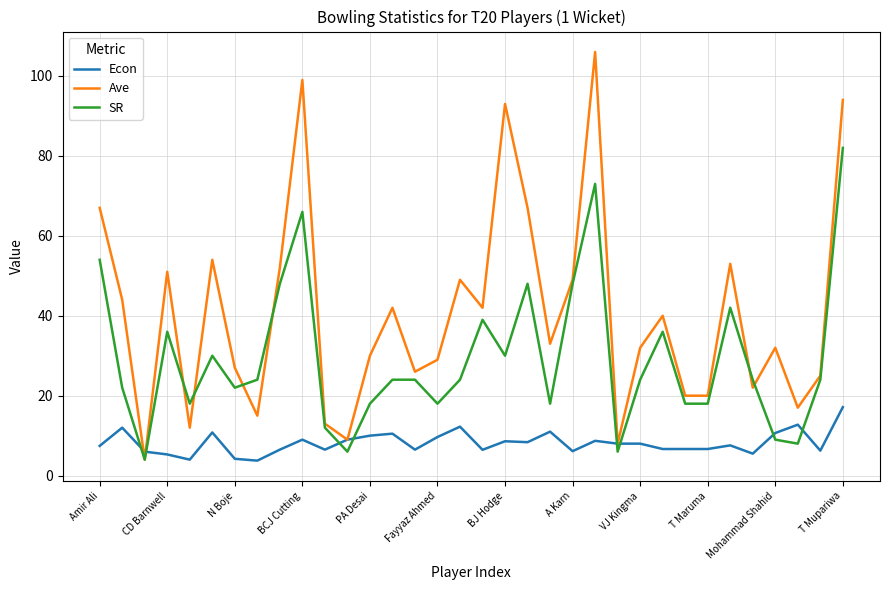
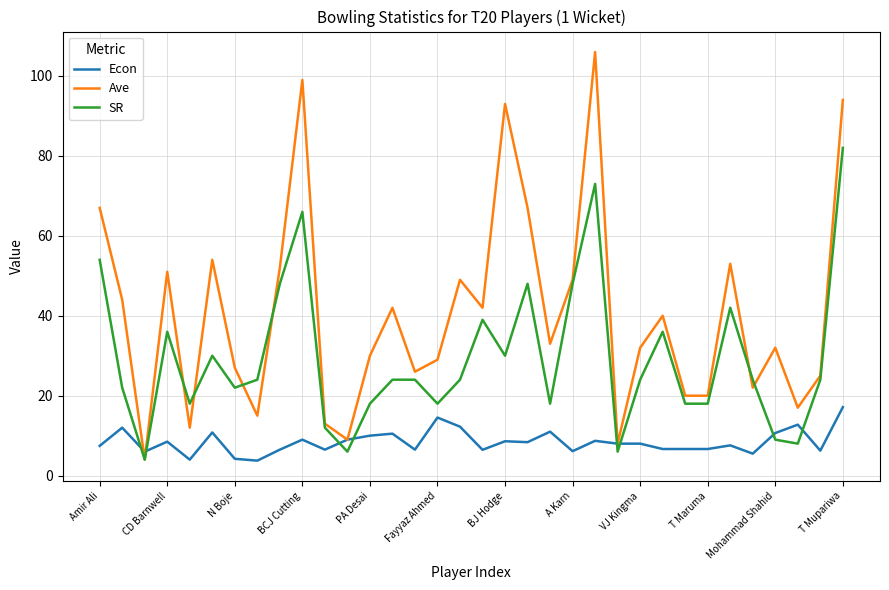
  {
    "Econ": {
      "Amir Ali": 7,
-     "CD Barnwell": 5,
+     "CD Barnwell": 9,
      "N Boje": 4,
      "BCJ Cutting": 9,
      "PA Desai": 10,
-     "Fayyaz Ahmed": 10,
+     "Fayyaz Ahmed": 15,
      "BJ Hodge": 9,
      "A Karn": 6,
      "VJ Kingma": 8,
      "T Maruma": 7,
      "Mohammad Shahid": 11,
      "T Mupariwa": 17
    },
    "Ave": {
      "Amir Ali": 67,
      "CD Barnwell": 51,
      "N Boje": 27,
      "BCJ Cutting": 99,
      "PA Desai": 30,
      "Fayyaz Ahmed": 29,
      "BJ Hodge": 93,
      "A Karn": 49,
      "VJ Kingma": 32,
      "T Maruma": 20,
      "Mohammad Shahid": 32,
      "T Mupariwa": 94
    },
    "SR": {
      "Amir Ali": 54,
      "CD Barnwell": 36,
      "N Boje": 22,
      "BCJ Cutting": 66,
      "PA Desai": 18,
      "Fayyaz Ahmed": 18,
      "BJ Hodge": 30,
      "A Karn": 48,
      "VJ Kingma": 24,
      "T Maruma": 18,
      "Mohammad Shahid": 9,
      "T Mupariwa": 82
    }
  }
